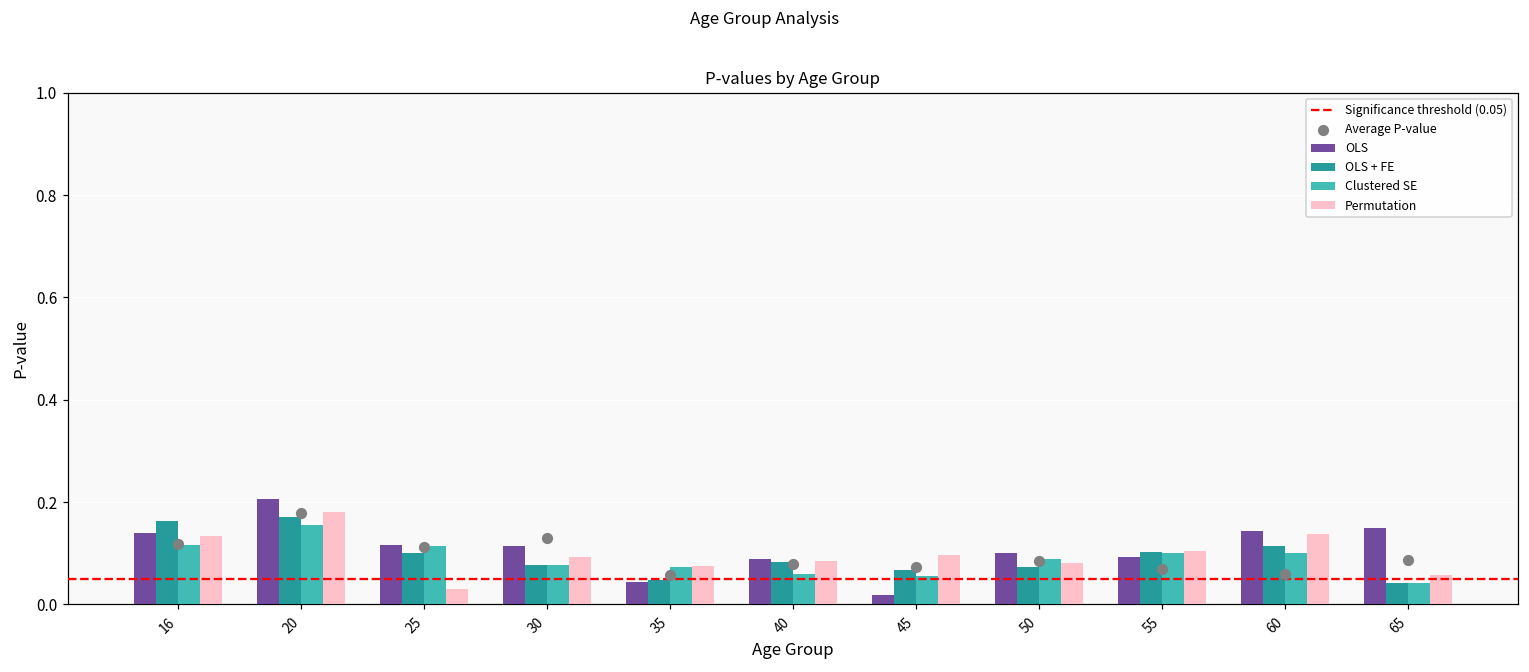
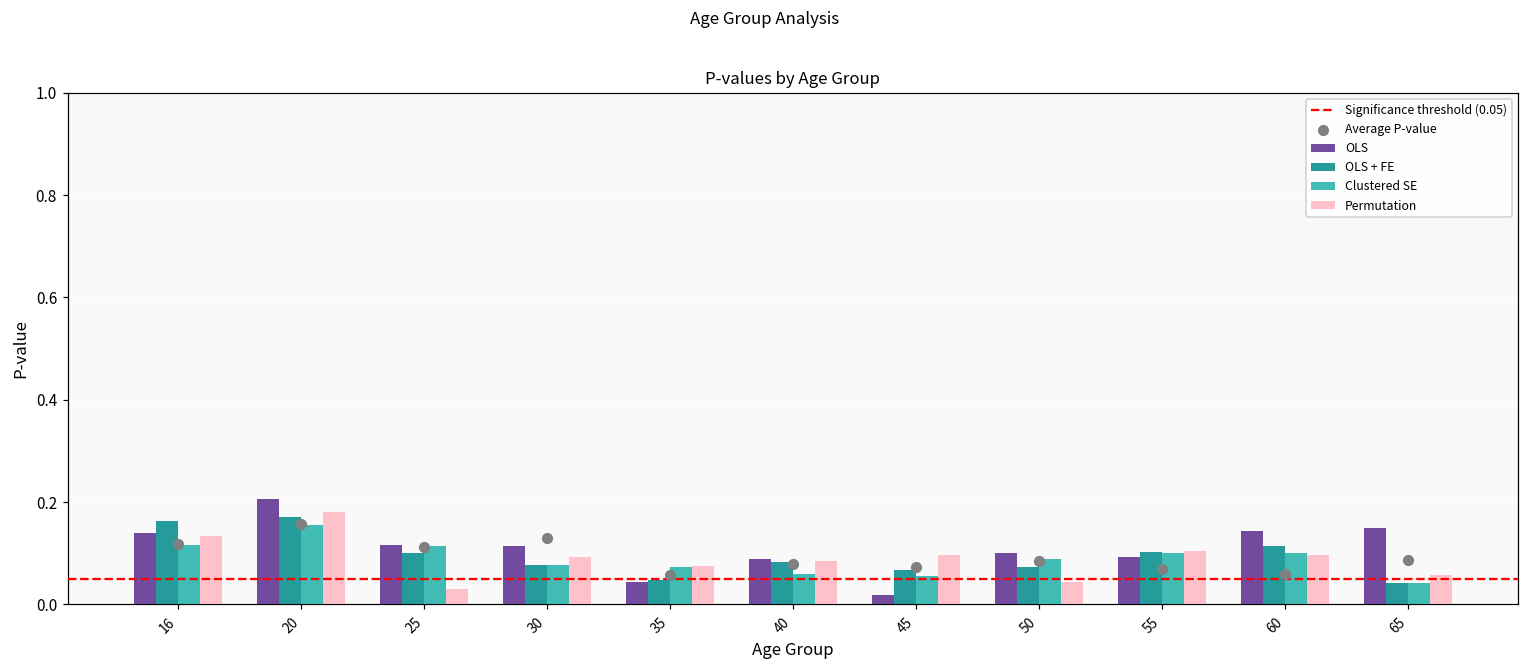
  {
    "OLS": {
      "16": 0.14,
      "20": 0.21,
      "25": 0.12,
      "30": 0.11,
      "35": 0.04,
      "40": 0.09,
      "45": 0.02,
      "50": 0.10,
      "55": 0.09,
      "60": 0.14,
      "65": 0.15
    },
    "Average P-value": {
-     "20": 0.18
+     "20": 0.16
    },
    "Permutation": {
      "16": 0.13,
      "20": 0.18,
      "25": 0.03,
      "30": 0.09,
      "35": 0.07,
      "40": 0.08,
      "45": 0.10,
-     "50": 0.08,
+     "50": 0.04,
      "55": 0.10,
-     "60": 0.14,
+     "60": 0.10,
      "65": 0.06
    }
  }
